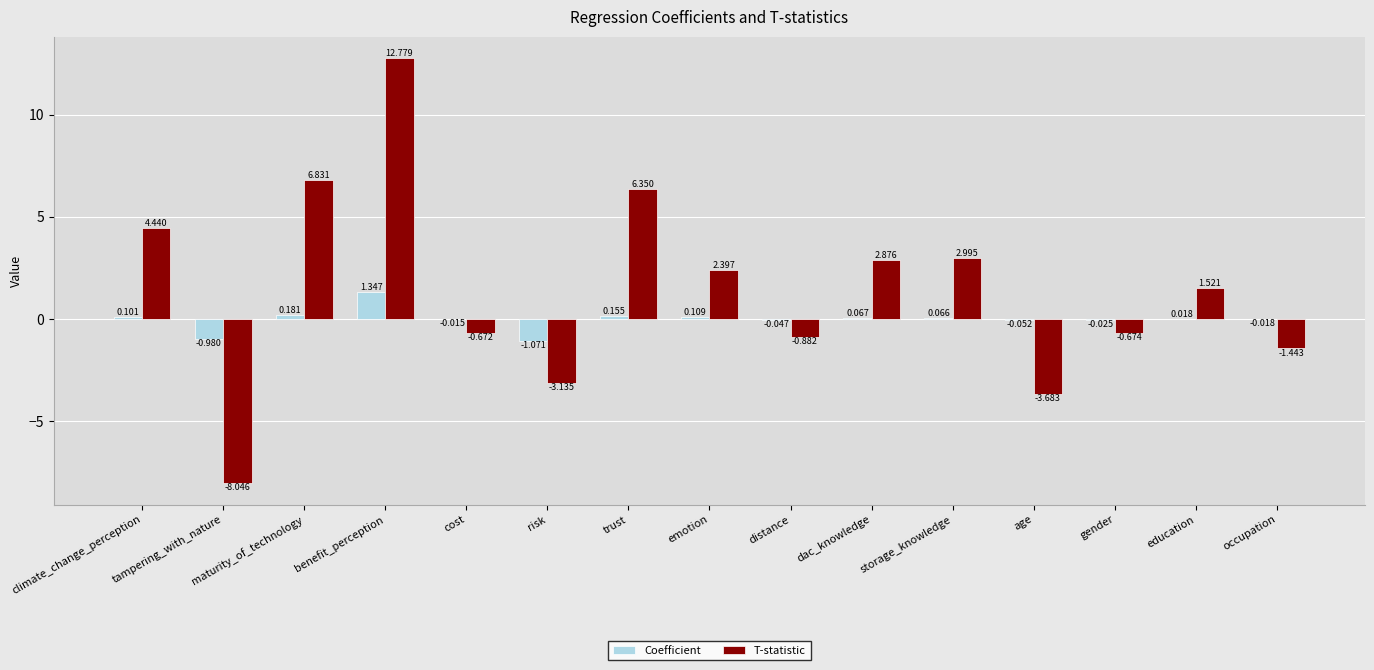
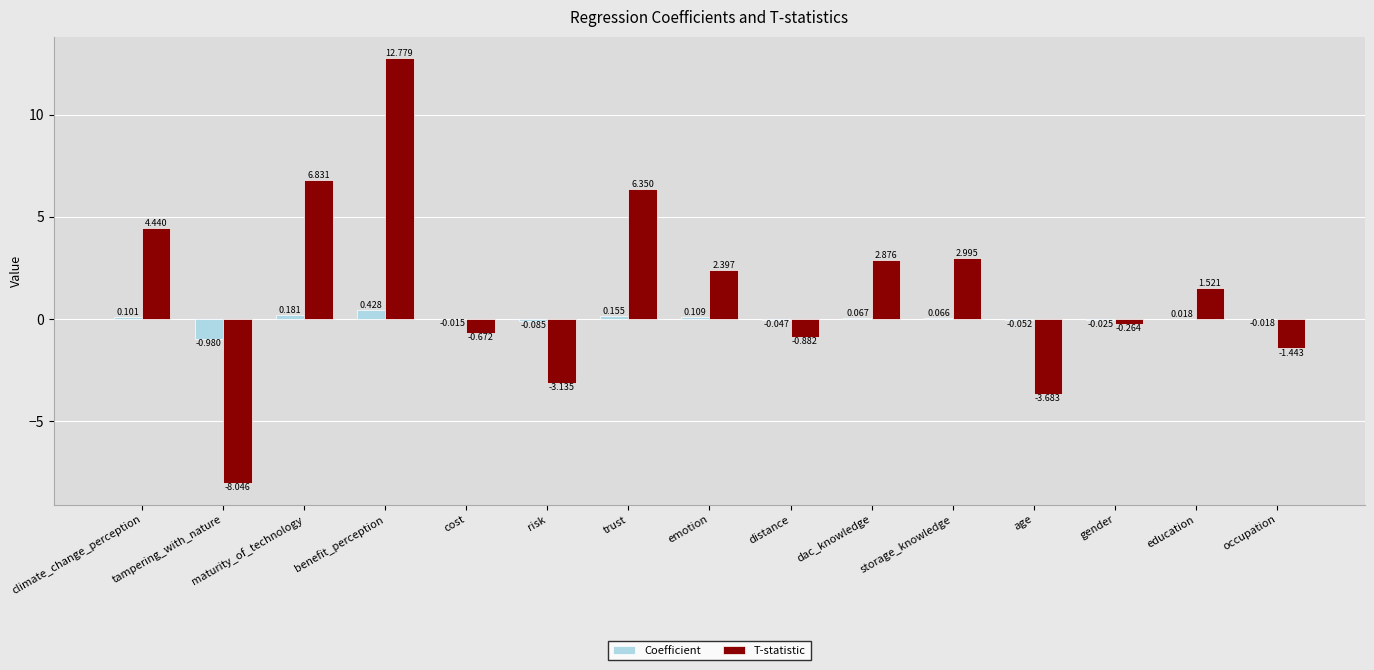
  {
    "Coefficient": {
      "climate_change_perception": 0.101,
      "tampering_with_nature": -0.980,
      "maturity_of_technology": 0.181,
-     "benefit_perception": 1.347,
+     "benefit_perception": 0.428,
      "cost": -0.015,
-     "risk": -1.071,
+     "risk": -0.085,
      "trust": 0.155,
      "emotion": 0.109,
      "distance": -0.047,
      "dac_knowledge": 0.067,
      "storage_knowledge": 0.066,
      "age": -0.052,
      "gender": -0.025,
      "education": 0.018,
      "occupation": -0.018
    },
    "T-statistic": {
      "climate_change_perception": 4.440,
      "tampering_with_nature": -8.046,
      "maturity_of_technology": 6.831,
      "benefit_perception": 12.779,
      "cost": -0.672,
      "risk": -3.135,
      "trust": 6.350,
      "emotion": 2.397,
      "distance": -0.882,
      "dac_knowledge": 2.876,
      "storage_knowledge": 2.995,
      "age": -3.683,
-     "gender": -0.674,
+     "gender": -0.264,
      "education": 1.521,
      "occupation": -1.443
    }
  }
